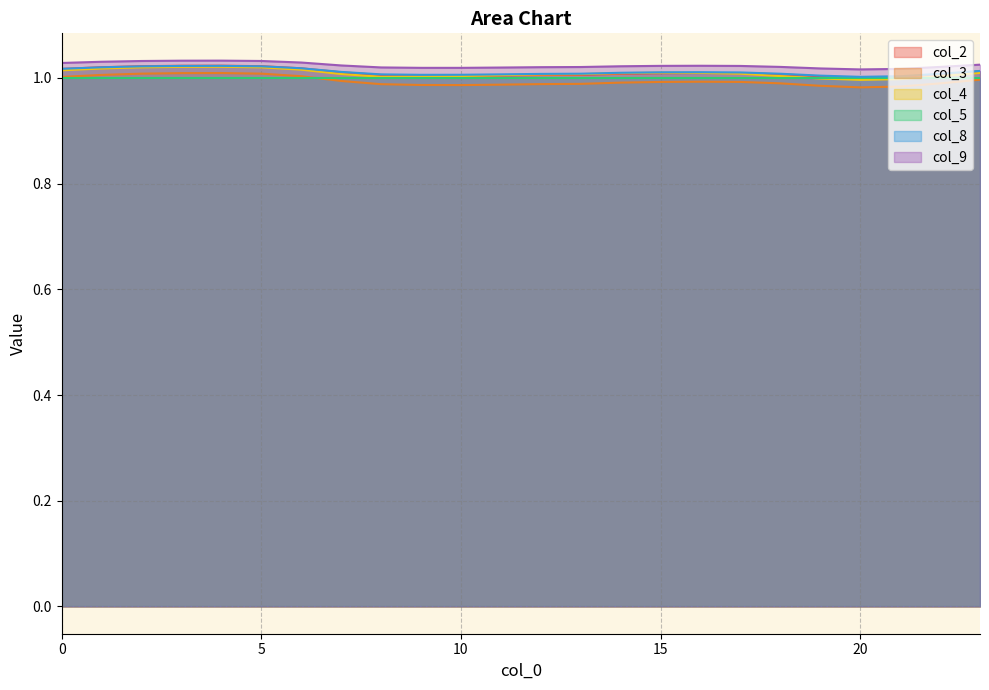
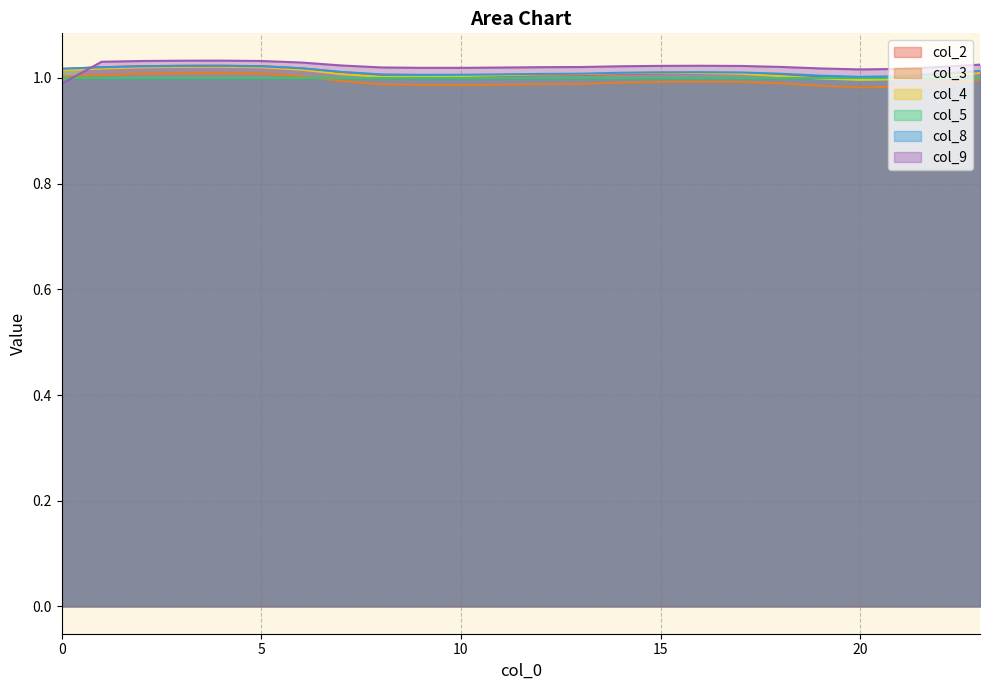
  {
    "col_5": {
      "5": 1.00,
      "15": 1.00
    },
    "col_9": {
-     "0": 1.03,
+     "0": 0.99,
      "5": 1.03,
      "10": 1.02,
      "15": 1.02,
      "20": 1.02
    }
  }
